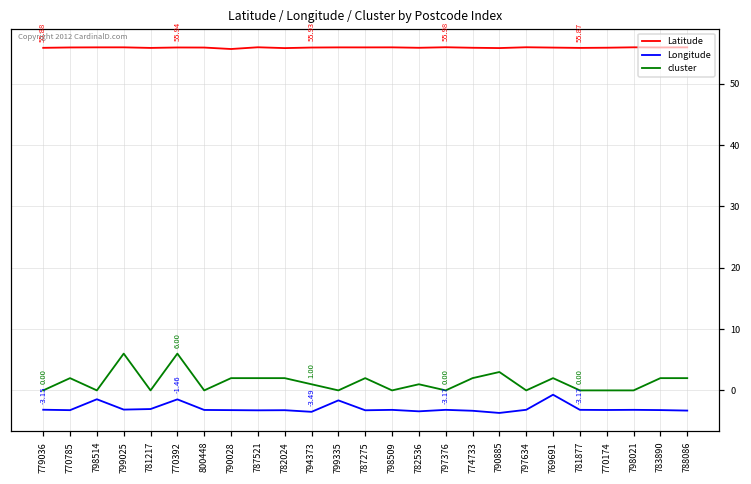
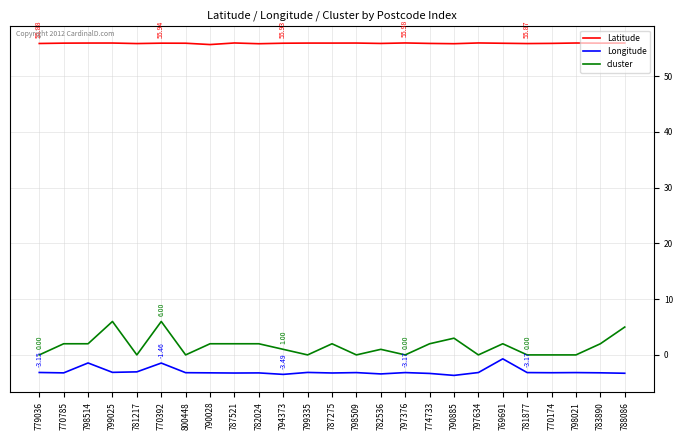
  {
    "Latitude": {
      "770392": 55.94,
      "794373": 55.93,
      "797376": 55.98,
      "781877": 55.87
    },
    "Longitude": {
      "770785": -3,
      "798514": -1,
      "799025": -3,
      "781217": -3,
      "800448": -3,
      "790028": -3,
      "787521": -3,
      "782024": -3,
-     "799335": -2,
+     "799335": -3,
      "787275": -3,
      "798509": -3,
      "782536": -3,
      "774733": -3,
      "790885": -4,
      "797634": -3,
      "769691": -1,
      "770174": -3,
      "798021": -3,
      "783890": -3,
      "788086": -3
    },
    "cluster": {
      "770785": 2,
-     "798514": 0,
+     "798514": 2,
      "799025": 6,
      "781217": 0,
      "800448": 0,
      "790028": 2,
      "787521": 2,
      "782024": 2,
      "799335": 0,
      "787275": 2,
      "798509": 0,
      "782536": 1,
      "774733": 2,
      "790885": 3,
      "797634": 0,
      "769691": 2,
      "798021": 0,
      "783890": 2,
-     "788086": 2
+     "788086": 5
    }
  }
